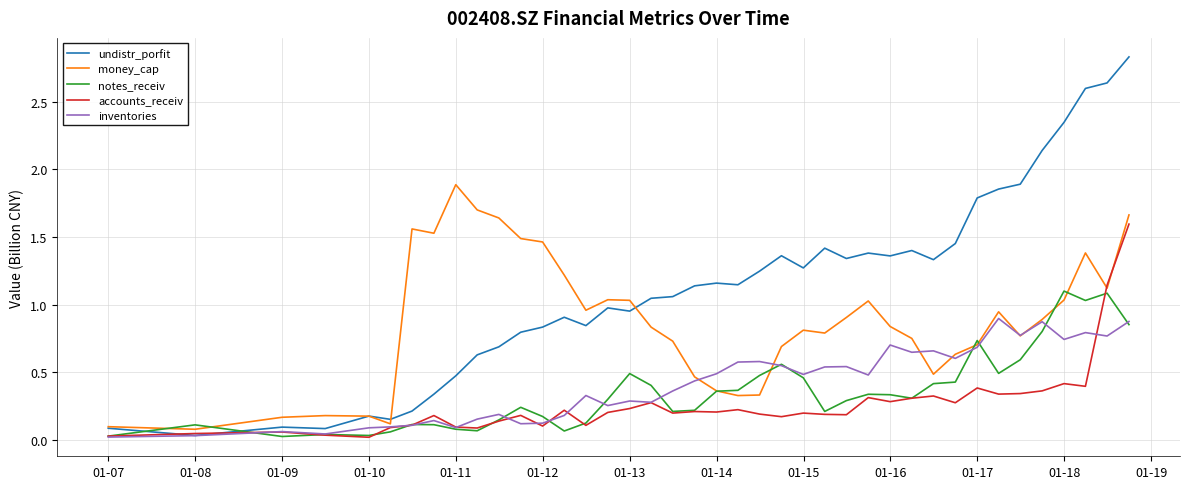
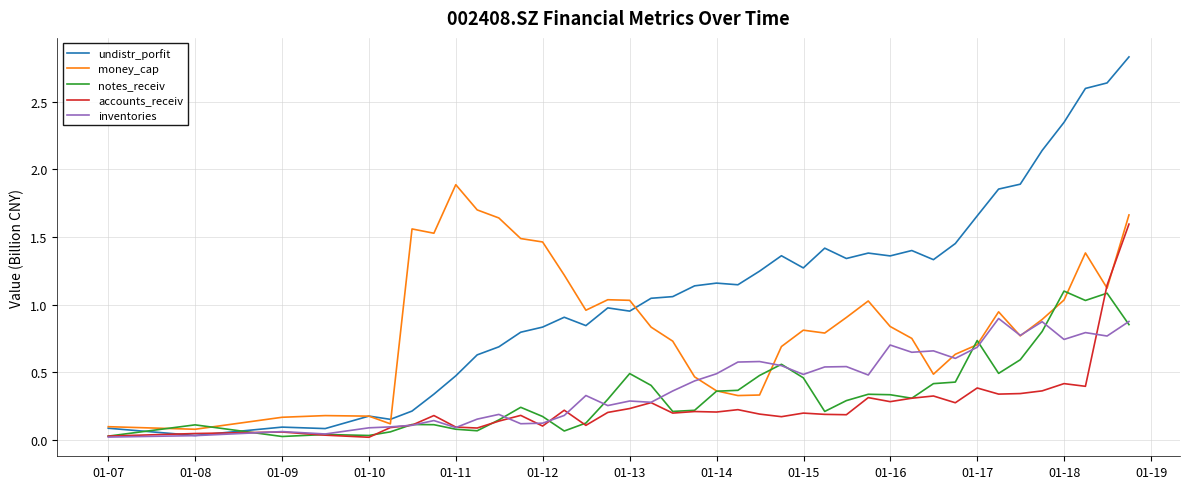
  {
    "undistr_porfit": {
      "01-09": 0.09,
      "01-11": 0.47,
      "01-12": 0.83,
      "01-13": 0.95,
      "01-14": 1.16,
      "01-15": 1.27,
      "01-16": 1.36,
-     "01-17": 1.79,
+     "01-17": 1.66,
      "01-18": 2.35
    },
    "money_cap": {
      "01-08": 0.08,
      "01-09": 0.17,
      "01-11": 1.89,
      "01-12": 1.46,
      "01-13": 1.03,
      "01-15": 0.81,
      "01-16": 0.84,
      "01-17": 0.70,
      "01-18": 1.03
    },
    "notes_receiv": {
      "01-08": 0.11,
      "01-09": 0.02,
      "01-12": 0.17,
      "01-13": 0.49,
      "01-15": 0.46,
      "01-16": 0.33,
      "01-17": 0.73,
      "01-18": 1.10
    },
    "accounts_receiv": {
      "01-12": 0.10,
      "01-13": 0.23,
      "01-14": 0.20,
      "01-15": 0.20,
      "01-16": 0.28,
      "01-17": 0.38,
      "01-18": 0.41
    },
    "inventories": {
      "01-10": 0.09,
      "01-12": 0.12,
      "01-13": 0.29,
      "01-14": 0.49,
      "01-15": 0.48,
      "01-16": 0.70,
      "01-17": 0.68,
      "01-18": 0.74
    }
  }
